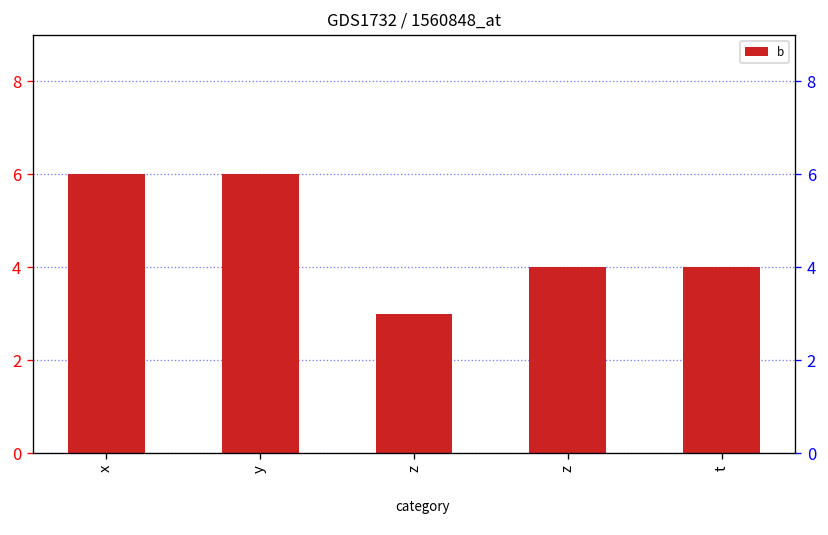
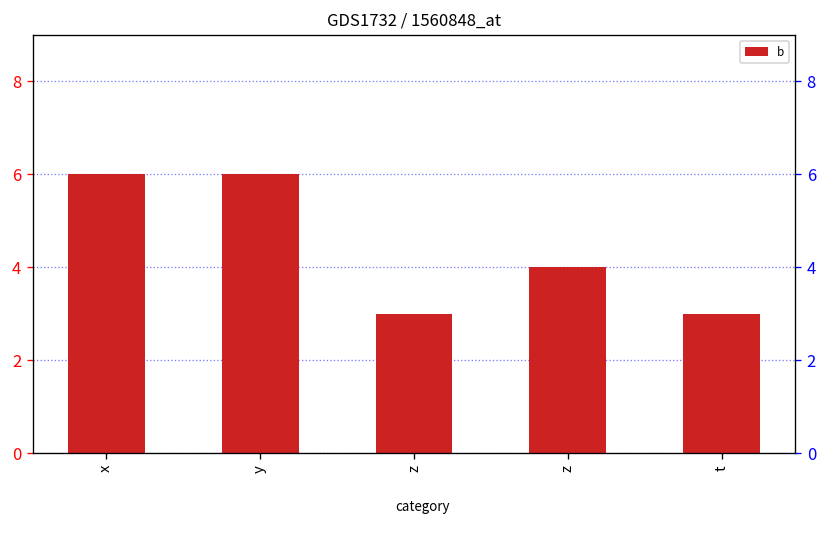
  {
    "x": 6,
    "y": 6,
-   "t": 4
+   "t": 3
  }
